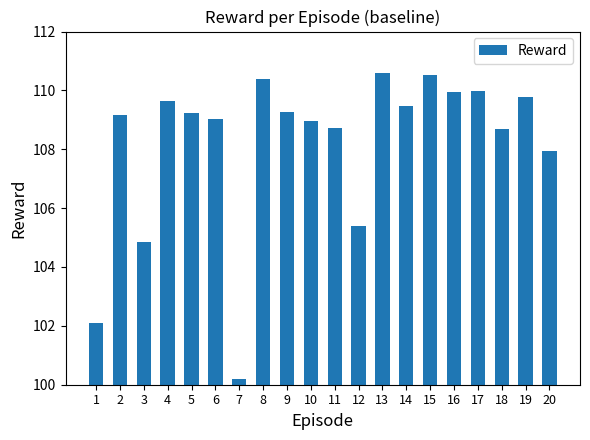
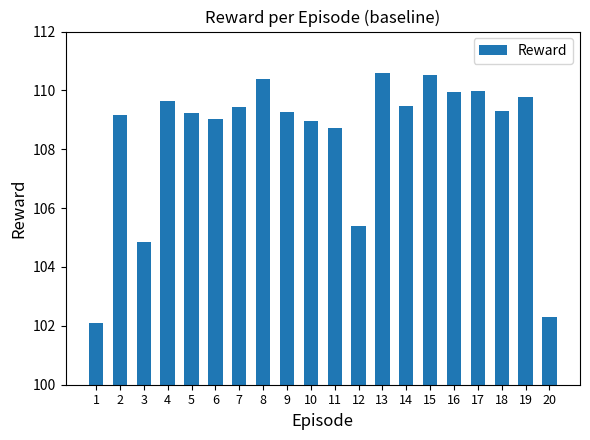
  {
    "1": 102.1,
    "2": 109.2,
    "3": 104.9,
    "4": 109.6,
    "5": 109.2,
    "6": 109.0,
-   "7": 100.2,
+   "7": 109.4,
    "8": 110.4,
    "9": 109.3,
    "10": 109.0,
    "11": 108.7,
    "12": 105.4,
    "13": 110.6,
    "14": 109.5,
    "15": 110.5,
    "16": 109.9,
    "17": 110.0,
-   "18": 108.7,
+   "18": 109.3,
    "19": 109.8,
-   "20": 107.9
+   "20": 102.3
  }
